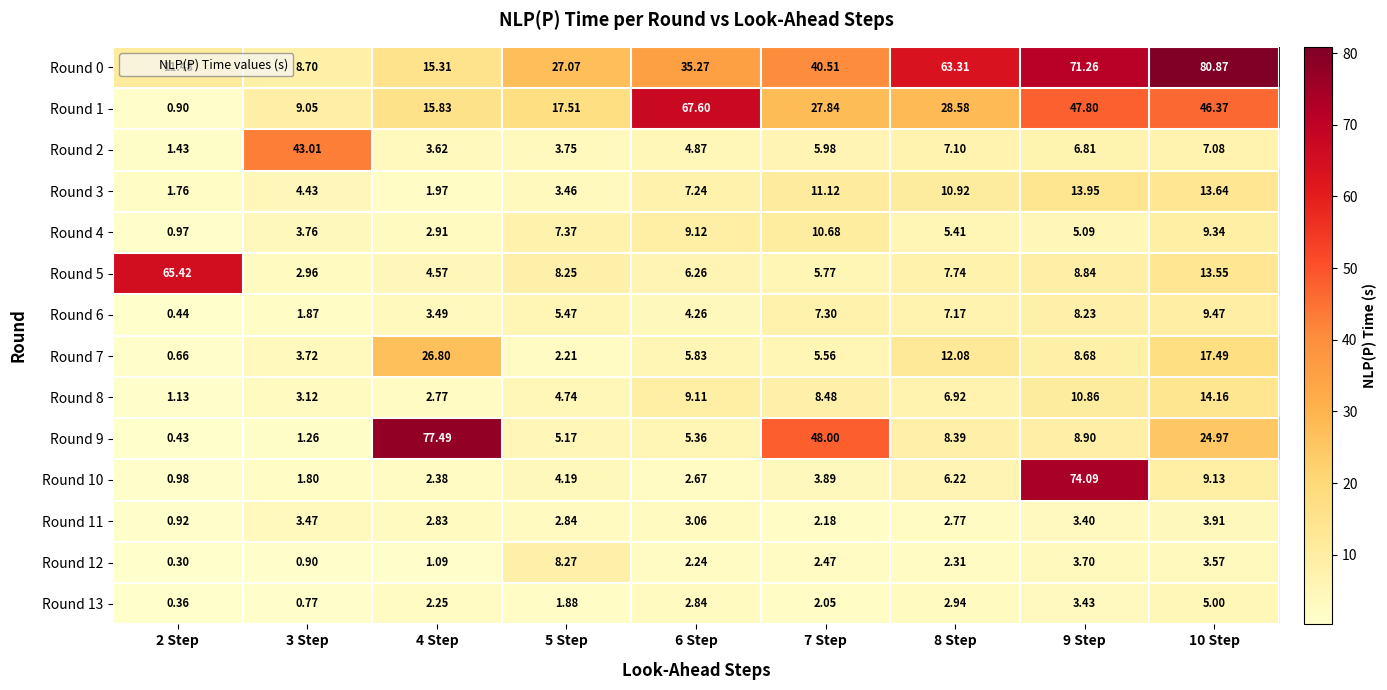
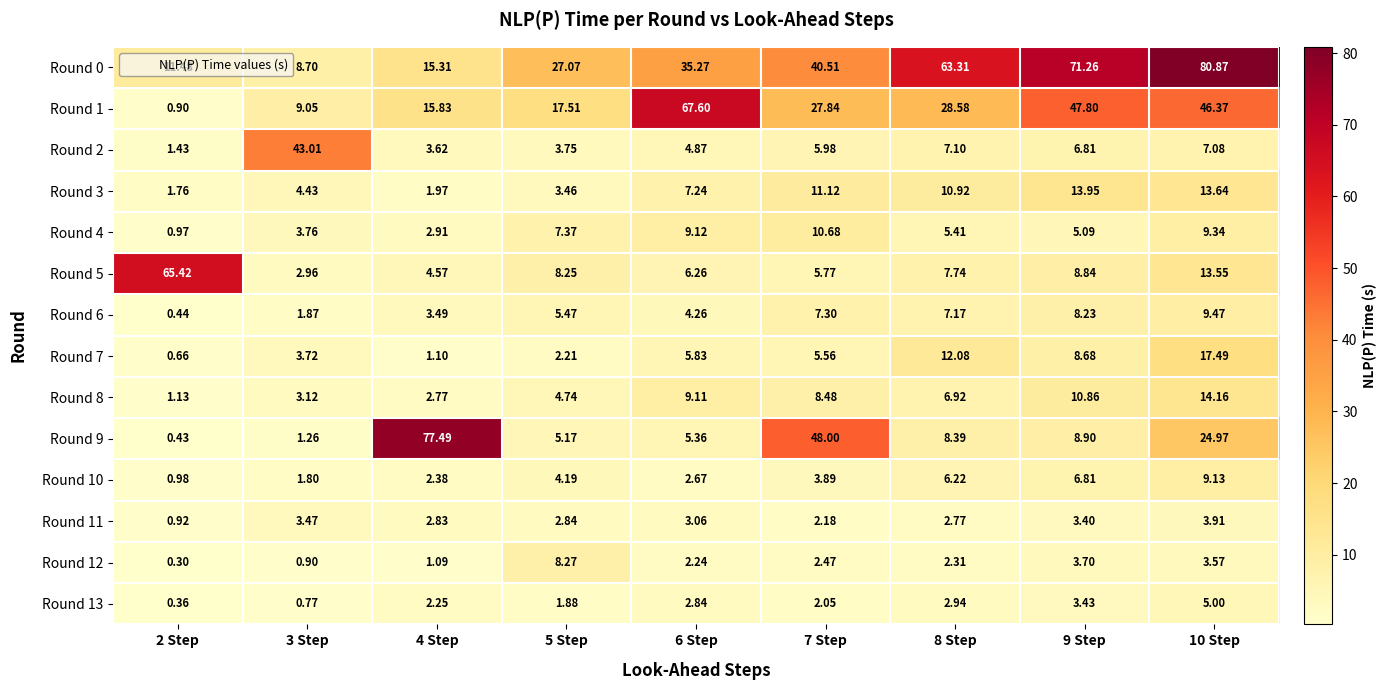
  {
    "Round 0": {
      "3 Step": 8.70,
      "4 Step": 15.31,
      "5 Step": 27.07,
      "6 Step": 35.27,
      "7 Step": 40.51,
      "8 Step": 63.31,
      "9 Step": 71.26,
      "10 Step": 80.87
    },
    "Round 1": {
      "2 Step": 0.90,
      "3 Step": 9.05,
      "4 Step": 15.83,
      "5 Step": 17.51,
      "6 Step": 67.60,
      "7 Step": 27.84,
      "8 Step": 28.58,
      "9 Step": 47.80,
      "10 Step": 46.37
    },
    "Round 2": {
      "2 Step": 1.43,
      "3 Step": 43.01,
      "4 Step": 3.62,
      "5 Step": 3.75,
      "6 Step": 4.87,
      "7 Step": 5.98,
      "8 Step": 7.10,
      "9 Step": 6.81,
      "10 Step": 7.08
    },
    "Round 3": {
      "2 Step": 1.76,
      "3 Step": 4.43,
      "4 Step": 1.97,
      "5 Step": 3.46,
      "6 Step": 7.24,
      "7 Step": 11.12,
      "8 Step": 10.92,
      "9 Step": 13.95,
      "10 Step": 13.64
    },
    "Round 4": {
      "2 Step": 0.97,
      "3 Step": 3.76,
      "4 Step": 2.91,
      "5 Step": 7.37,
      "6 Step": 9.12,
      "7 Step": 10.68,
      "8 Step": 5.41,
      "9 Step": 5.09,
      "10 Step": 9.34
    },
    "Round 5": {
      "2 Step": 65.42,
      "3 Step": 2.96,
      "4 Step": 4.57,
      "5 Step": 8.25,
      "6 Step": 6.26,
      "7 Step": 5.77,
      "8 Step": 7.74,
      "9 Step": 8.84,
      "10 Step": 13.55
    },
    "Round 6": {
      "2 Step": 0.44,
      "3 Step": 1.87,
      "4 Step": 3.49,
      "5 Step": 5.47,
      "6 Step": 4.26,
      "7 Step": 7.30,
      "8 Step": 7.17,
      "9 Step": 8.23,
      "10 Step": 9.47
    },
    "Round 7": {
      "2 Step": 0.66,
      "3 Step": 3.72,
-     "4 Step": 26.80,
+     "4 Step": 1.10,
      "5 Step": 2.21,
      "6 Step": 5.83,
      "7 Step": 5.56,
      "8 Step": 12.08,
      "9 Step": 8.68,
      "10 Step": 17.49
    },
    "Round 8": {
      "2 Step": 1.13,
      "3 Step": 3.12,
      "4 Step": 2.77,
      "5 Step": 4.74,
      "6 Step": 9.11,
      "7 Step": 8.48,
      "8 Step": 6.92,
      "9 Step": 10.86,
      "10 Step": 14.16
    },
    "Round 9": {
      "2 Step": 0.43,
      "3 Step": 1.26,
      "4 Step": 77.49,
      "5 Step": 5.17,
      "6 Step": 5.36,
      "7 Step": 48.00,
      "8 Step": 8.39,
      "9 Step": 8.90,
      "10 Step": 24.97
    },
    "Round 10": {
      "2 Step": 0.98,
      "3 Step": 1.80,
      "4 Step": 2.38,
      "5 Step": 4.19,
      "6 Step": 2.67,
      "7 Step": 3.89,
      "8 Step": 6.22,
-     "9 Step": 74.09,
+     "9 Step": 6.81,
      "10 Step": 9.13
    },
    "Round 11": {
      "2 Step": 0.92,
      "3 Step": 3.47,
      "4 Step": 2.83,
      "5 Step": 2.84,
      "6 Step": 3.06,
      "7 Step": 2.18,
      "8 Step": 2.77,
      "9 Step": 3.40,
      "10 Step": 3.91
    },
    "Round 12": {
      "2 Step": 0.30,
      "3 Step": 0.90,
      "4 Step": 1.09,
      "5 Step": 8.27,
      "6 Step": 2.24,
      "7 Step": 2.47,
      "8 Step": 2.31,
      "9 Step": 3.70,
      "10 Step": 3.57
    },
    "Round 13": {
      "2 Step": 0.36,
      "3 Step": 0.77,
      "4 Step": 2.25,
      "5 Step": 1.88,
      "6 Step": 2.84,
      "7 Step": 2.05,
      "8 Step": 2.94,
      "9 Step": 3.43,
      "10 Step": 5.00
    }
  }
